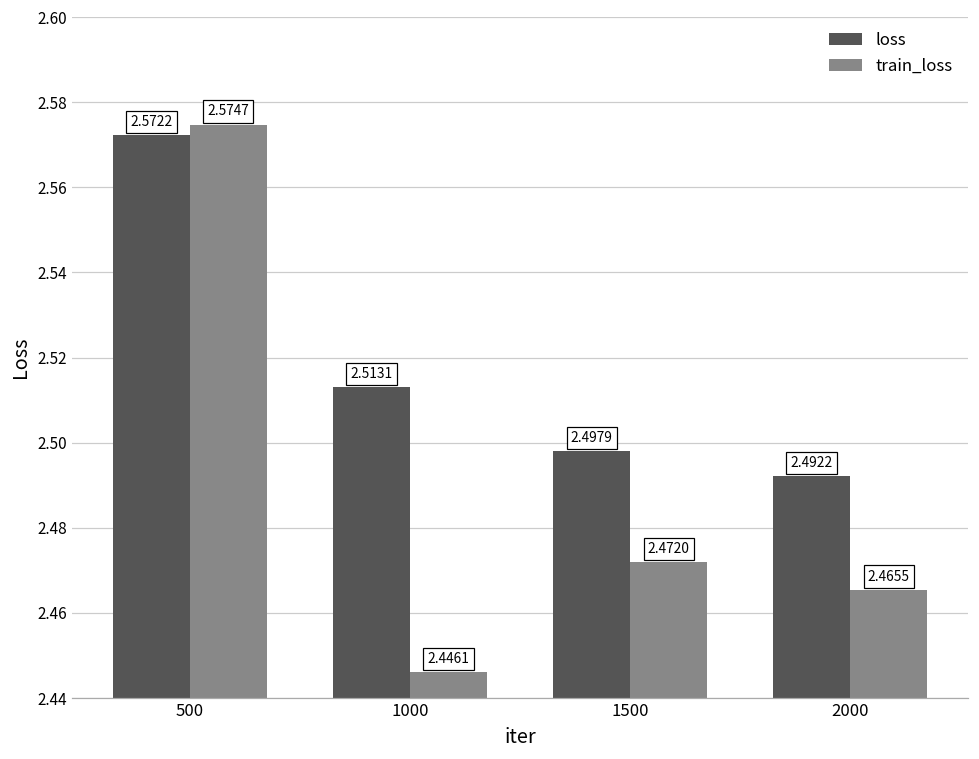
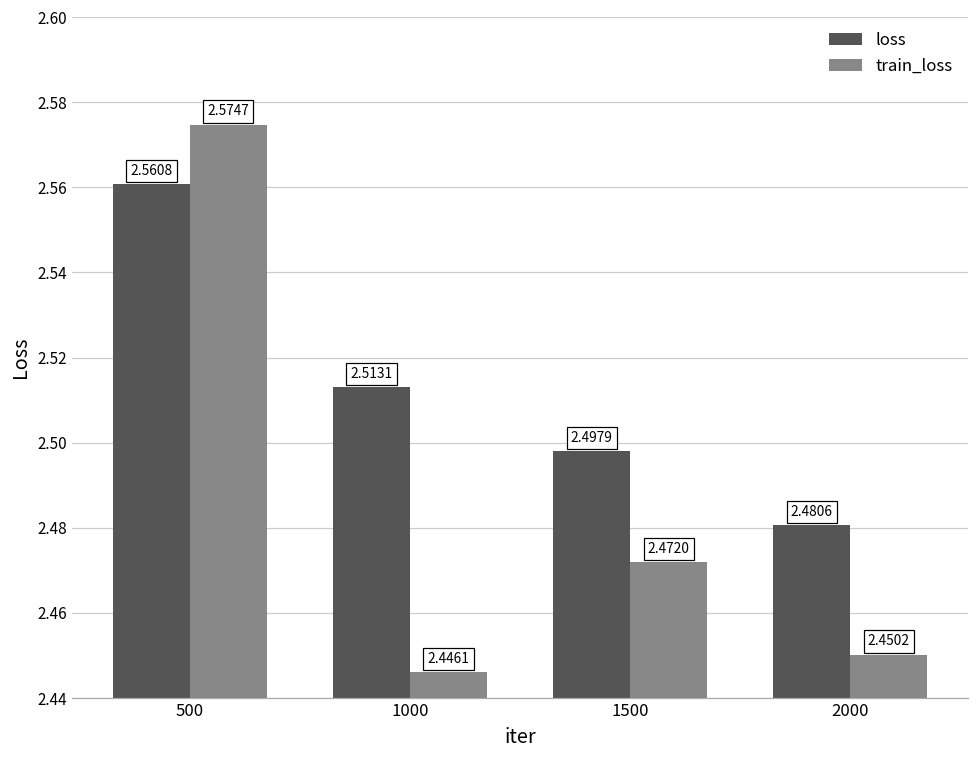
  {
    "loss": {
-     "500": 2.5722,
-     "2000": 2.4922
+     "500": 2.5608,
+     "2000": 2.4806
    },
    "train_loss": {
-     "2000": 2.4655
+     "2000": 2.4502
    }
  }
